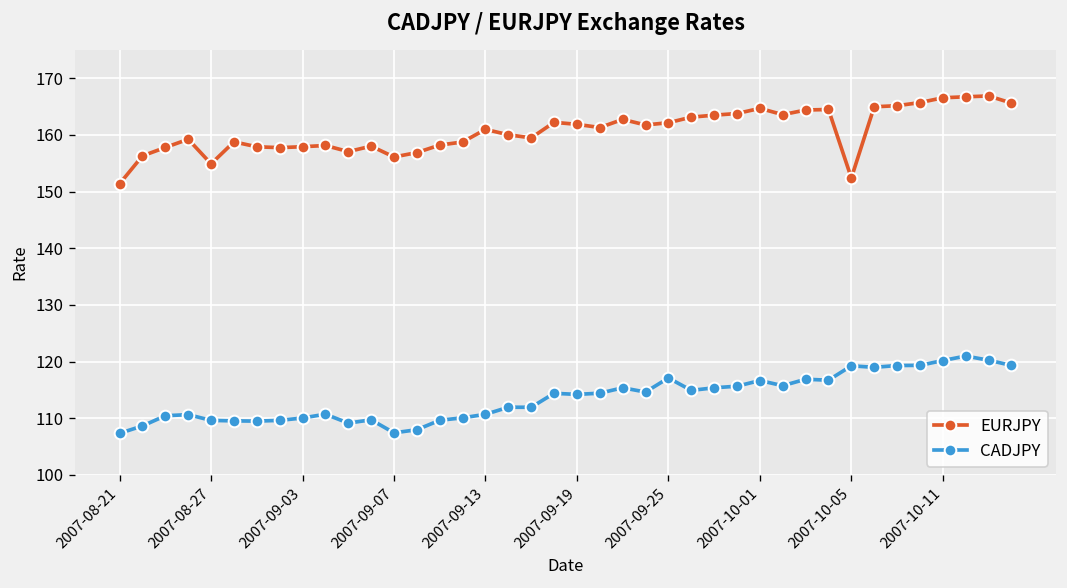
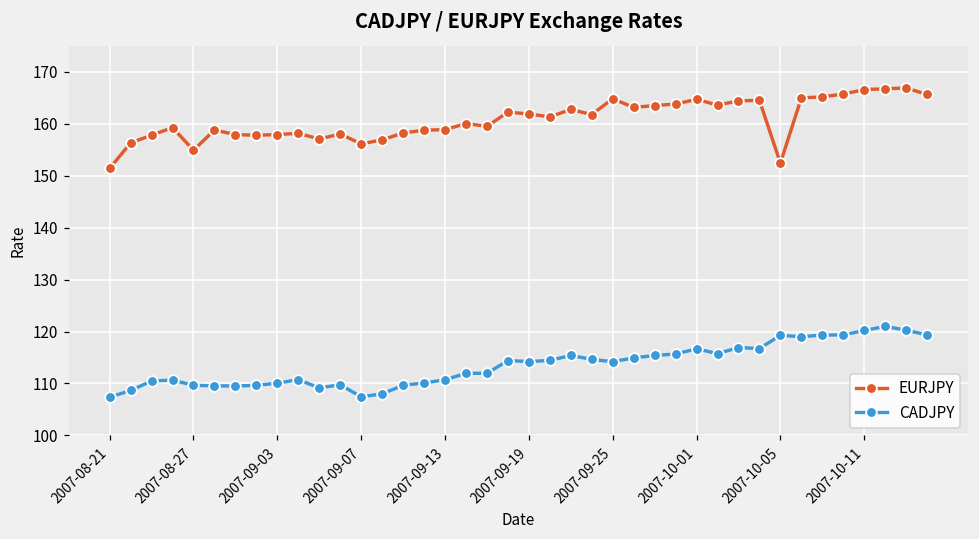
  {
    "EURJPY": {
      "2007-08-21": 151,
      "2007-08-27": 155,
      "2007-09-03": 158,
      "2007-09-07": 156,
-     "2007-09-13": 161,
+     "2007-09-13": 159,
      "2007-09-19": 162,
-     "2007-09-25": 162,
+     "2007-09-25": 165,
      "2007-10-01": 165,
      "2007-10-05": 152,
      "2007-10-11": 167
    },
    "CADJPY": {
      "2007-08-21": 107,
      "2007-08-27": 110,
      "2007-09-03": 110,
      "2007-09-07": 107,
      "2007-09-13": 111,
      "2007-09-19": 114,
-     "2007-09-25": 117,
+     "2007-09-25": 114,
      "2007-10-01": 117,
      "2007-10-05": 119,
      "2007-10-11": 120
    }
  }
